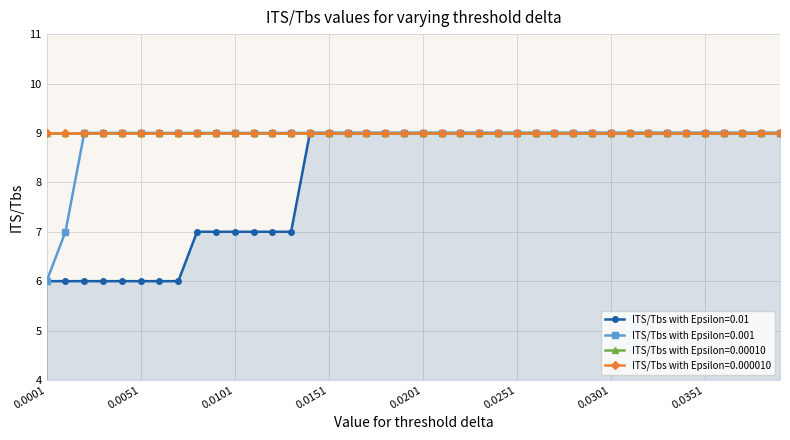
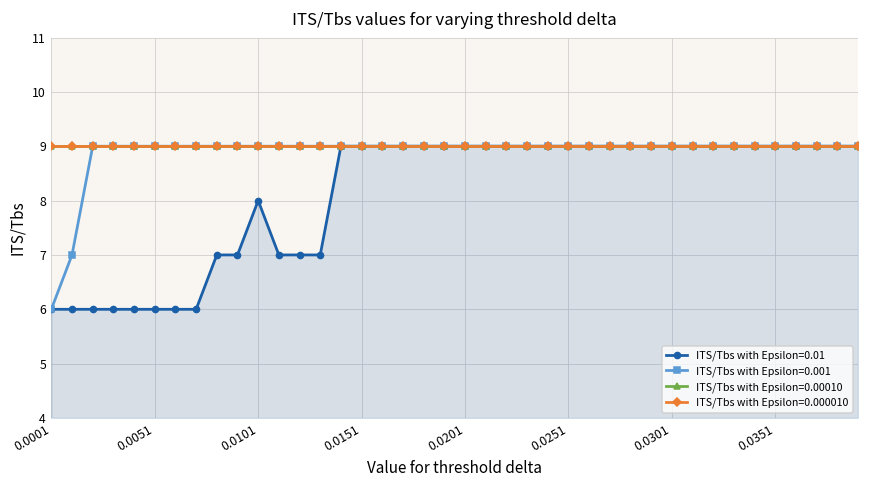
  {
    "ITS/Tbs with Epsilon=0.01": {
      "0.0051": 6,
-     "0.0101": 7
+     "0.0101": 8
    },
    "ITS/Tbs with Epsilon=0.000010": {
      "0.0001": 9
    }
  }
